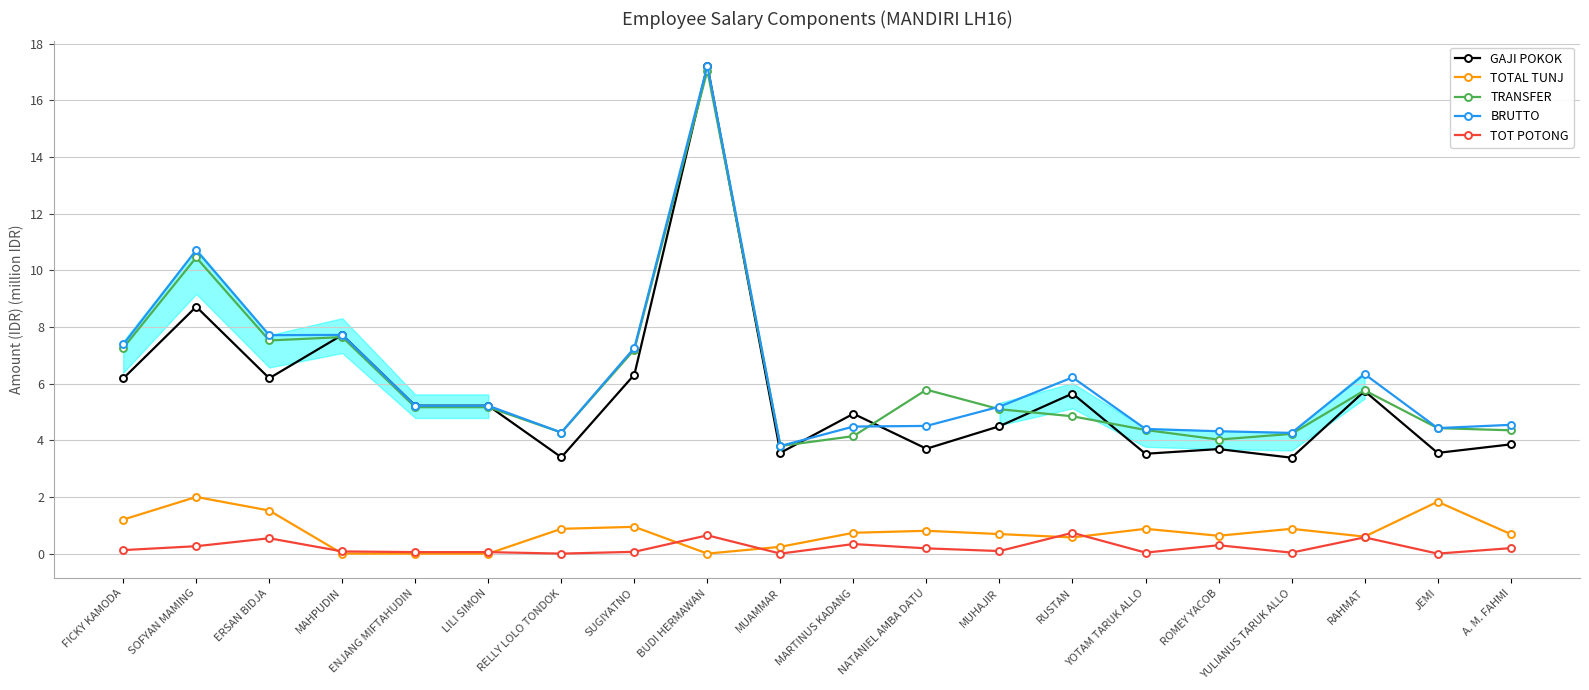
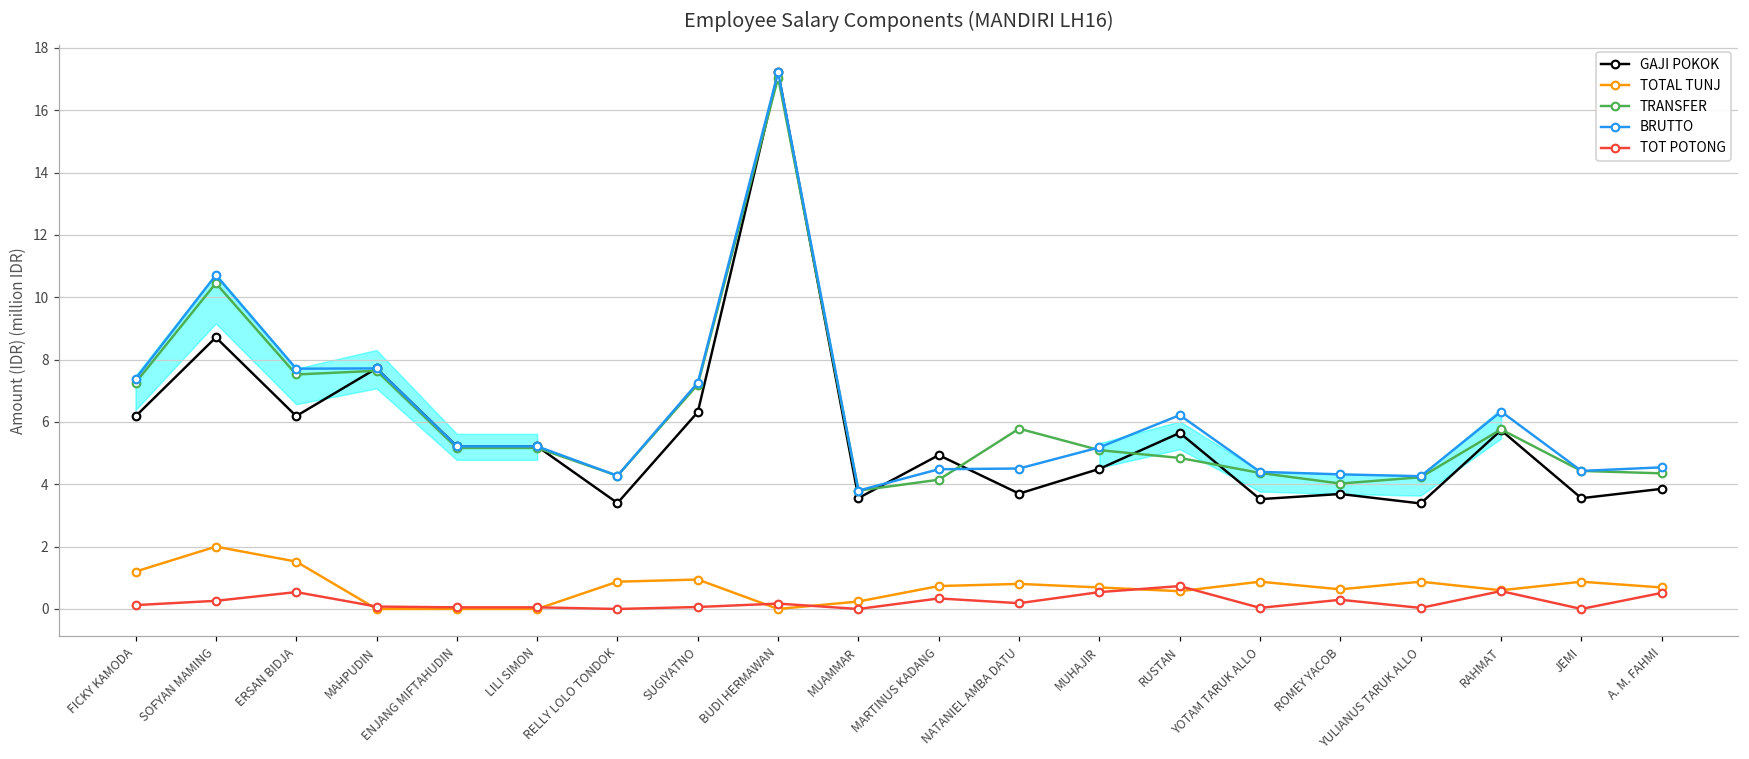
  {
    "GAJI POKOK": {
      "FICKY KAMODA": 6.2,
      "SOFYAN MAMING": 8.7,
      "ERSAN BIDJA": 6.2,
      "RELLY LOLO TONDOK": 3.4,
      "SUGIYATNO": 6.3,
      "MUAMMAR": 3.6,
      "MARTINUS KADANG": 4.9,
      "NATANIEL AMBA DATU": 3.7,
      "MUHAJIR": 4.5,
      "RUSTAN": 5.6,
      "YOTAM TARUK ALLO": 3.5,
      "ROMEY YACOB": 3.7,
      "YULIANUS TARUK ALLO": 3.4,
      "JEMI": 3.6,
      "A. M. FAHMI": 3.9
    },
    "TOTAL TUNJ": {
      "FICKY KAMODA": 1.2,
      "SOFYAN MAMING": 2.0,
      "ERSAN BIDJA": 1.5,
      "RELLY LOLO TONDOK": 0.9,
      "SUGIYATNO": 0.9,
      "BUDI HERMAWAN": 0.0,
      "MUAMMAR": 0.2,
      "MARTINUS KADANG": 0.7,
      "NATANIEL AMBA DATU": 0.8,
      "MUHAJIR": 0.7,
      "RUSTAN": 0.6,
      "YOTAM TARUK ALLO": 0.9,
      "ROMEY YACOB": 0.6,
      "YULIANUS TARUK ALLO": 0.9,
-     "JEMI": 1.8,
+     "JEMI": 0.9,
      "A. M. FAHMI": 0.7
    },
    "TRANSFER": {
      "FICKY KAMODA": 7.3,
      "SOFYAN MAMING": 10.5,
      "ERSAN BIDJA": 7.5,
      "BUDI HERMAWAN": 17.0,
      "MARTINUS KADANG": 4.1,
      "NATANIEL AMBA DATU": 5.8,
      "RUSTAN": 4.8,
      "ROMEY YACOB": 4.0,
      "A. M. FAHMI": 4.4
    },
    "BRUTTO": {
      "FICKY KAMODA": 7.4,
      "MARTINUS KADANG": 4.5,
      "NATANIEL AMBA DATU": 4.5,
      "RUSTAN": 6.2,
      "A. M. FAHMI": 4.5
    },
    "TOT POTONG": {
      "FICKY KAMODA": 0.1,
      "SOFYAN MAMING": 0.3,
      "ERSAN BIDJA": 0.5,
      "RELLY LOLO TONDOK": 0.0,
      "SUGIYATNO": 0.1,
-     "BUDI HERMAWAN": 0.6,
+     "BUDI HERMAWAN": 0.2,
      "MUAMMAR": 0.0,
      "MARTINUS KADANG": 0.3,
      "NATANIEL AMBA DATU": 0.2,
-     "MUHAJIR": 0.1,
+     "MUHAJIR": 0.5,
      "RUSTAN": 0.7,
      "YOTAM TARUK ALLO": 0.0,
      "ROMEY YACOB": 0.3,
      "YULIANUS TARUK ALLO": 0.0,
      "JEMI": 0.0,
-     "A. M. FAHMI": 0.2
+     "A. M. FAHMI": 0.5
    }
  }
